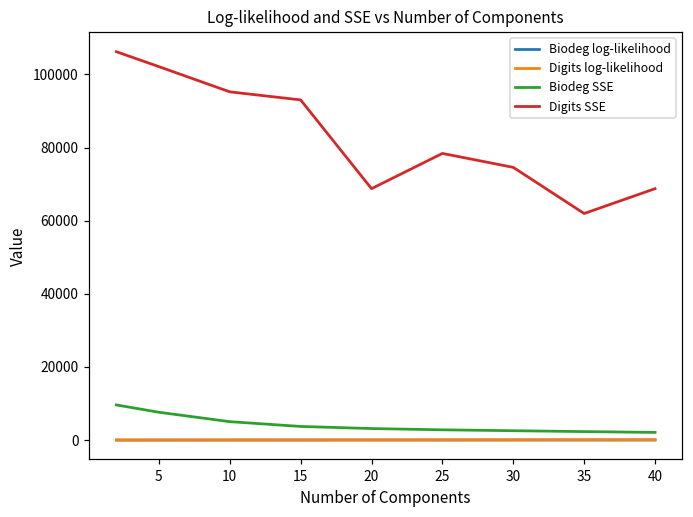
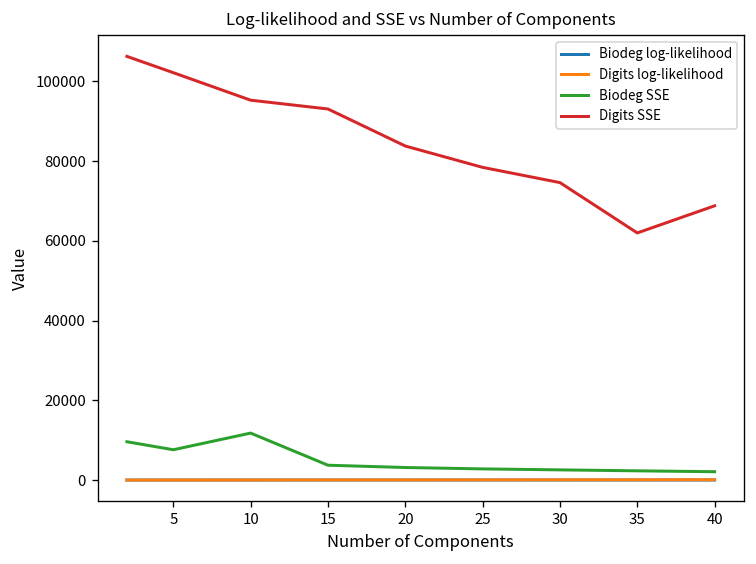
  {
    "Digits log-likelihood": {
      "5": 0,
      "10": 0,
      "15": 0,
      "20": 0,
      "25": 0,
      "30": 0,
      "35": 0,
      "40": 0
    },
    "Biodeg SSE": {
      "5": 8000,
-     "10": 5000,
+     "10": 12000,
      "15": 4000,
      "20": 3000,
      "25": 3000,
      "30": 3000,
      "35": 2000,
      "40": 2000
    },
    "Digits SSE": {
      "5": 102000,
      "10": 95000,
      "15": 93000,
-     "20": 69000,
+     "20": 84000,
      "25": 78000,
      "30": 75000,
      "35": 62000,
      "40": 69000
    }
  }
